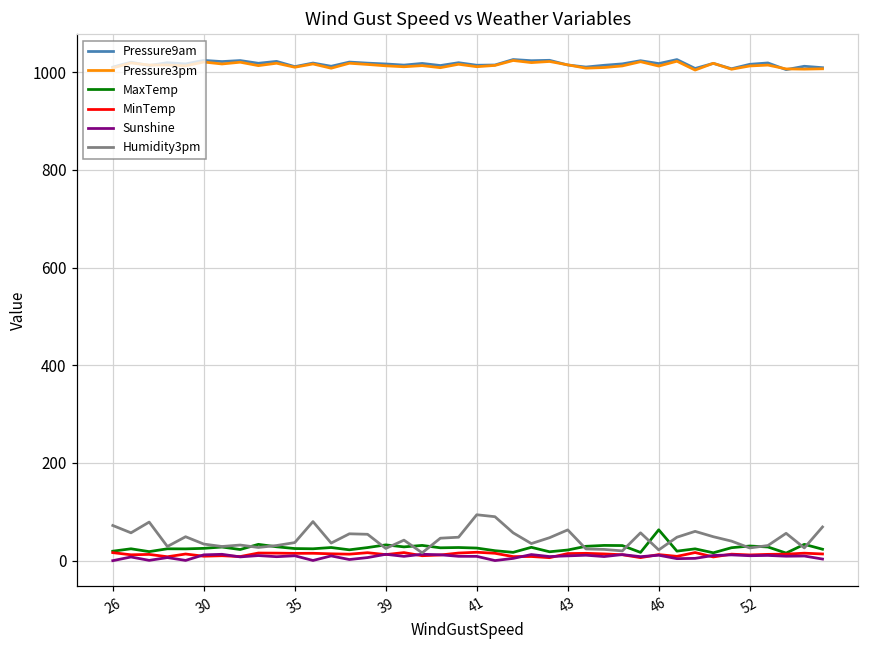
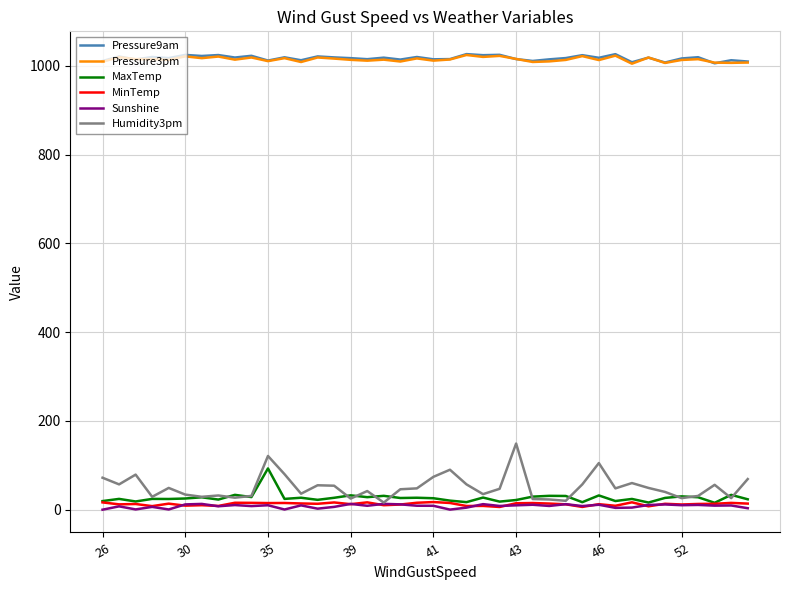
  {
    "MaxTemp": {
      "30": 30,
-     "35": 20,
+     "35": 90,
      "41": 30,
      "43": 20,
-     "46": 60
+     "46": 30
    },
    "MinTemp": {
      "41": 20
    },
    "Sunshine": {
      "41": 10
    },
    "Humidity3pm": {
      "30": 30,
-     "35": 40,
-     "41": 90,
-     "43": 60,
-     "46": 20
+     "35": 120,
+     "41": 70,
+     "43": 150,
+     "46": 110
    }
  }
